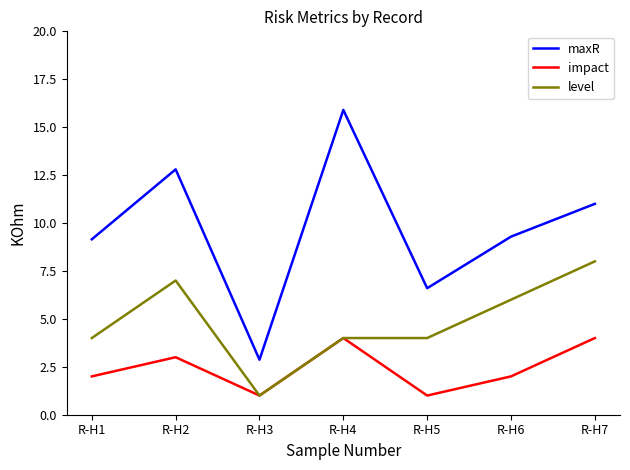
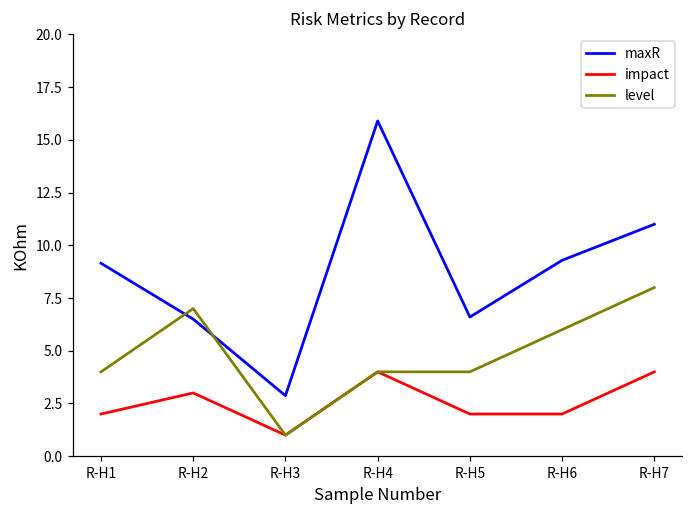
  {
    "maxR": {
      "R-H1": 9.2,
-     "R-H2": 12.8,
+     "R-H2": 6.5,
      "R-H3": 2.9,
      "R-H4": 15.9,
      "R-H5": 6.6,
      "R-H6": 9.3,
      "R-H7": 11.0
    },
    "impact": {
      "R-H1": 2,
      "R-H2": 3,
-     "R-H5": 1,
+     "R-H5": 2,
      "R-H6": 2,
      "R-H7": 4
    },
    "level": {
      "R-H1": 4.0,
      "R-H2": 7.0,
      "R-H5": 4.0,
      "R-H6": 6.0,
      "R-H7": 8.0
    }
  }
